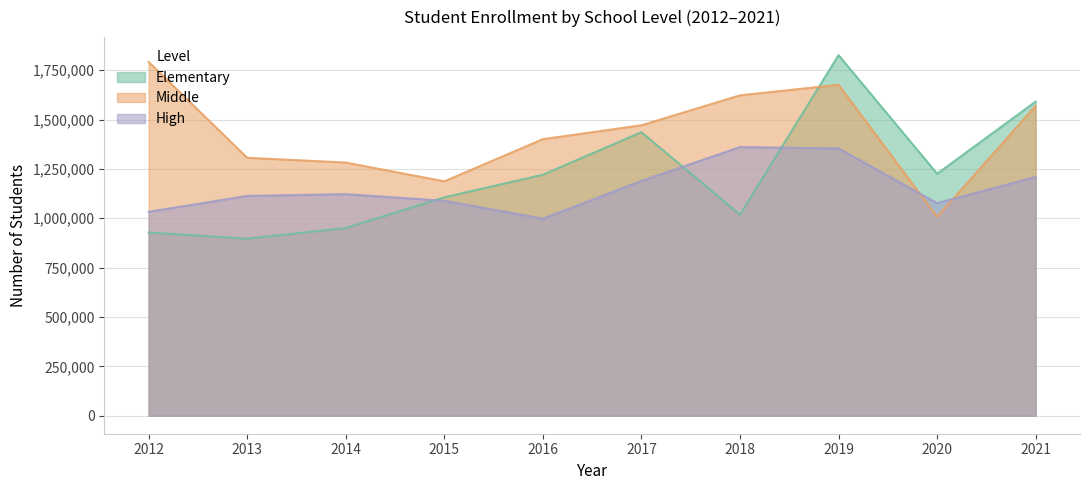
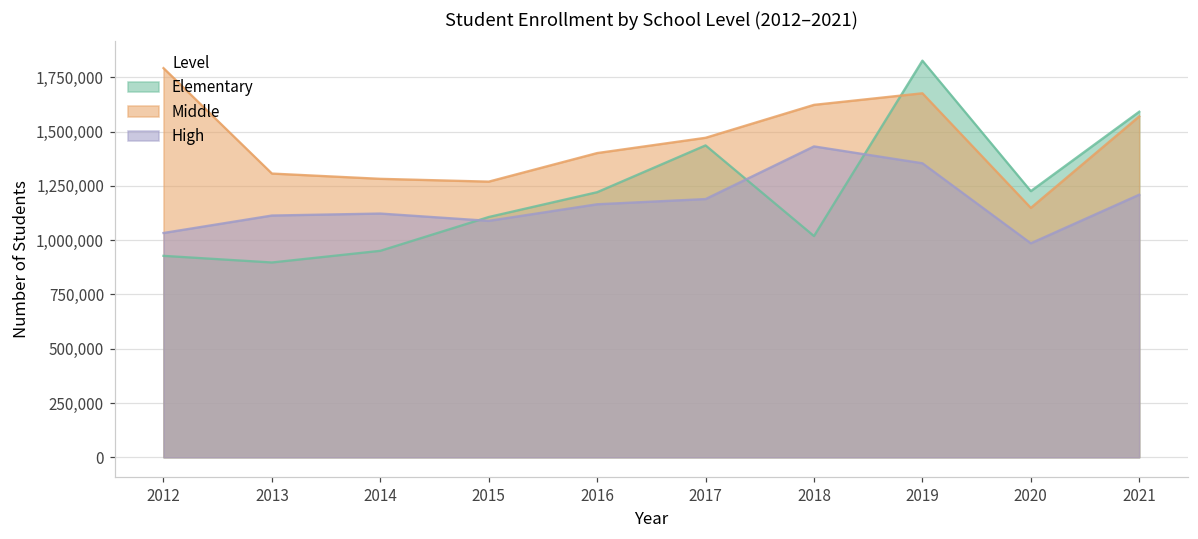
  {
    "Elementary": {
      "2012": "930,000",
      "2013": "900,000",
      "2014": "950,000",
      "2015": "1,110,000",
      "2016": "1,220,000",
      "2017": "1,440,000",
      "2018": "1,020,000",
      "2019": "1,830,000",
      "2020": "1,230,000",
      "2021": "1,590,000"
    },
    "Middle": {
      "2012": "1,790,000",
      "2013": "1,310,000",
      "2014": "1,280,000",
-     "2015": "1,190,000",
+     "2015": "1,270,000",
      "2016": "1,400,000",
      "2017": "1,470,000",
      "2018": "1,620,000",
      "2019": "1,680,000",
-     "2020": "1,010,000",
+     "2020": "1,150,000",
      "2021": "1,570,000"
    },
    "High": {
      "2012": "1,030,000",
      "2013": "1,110,000",
      "2014": "1,120,000",
      "2015": "1,090,000",
-     "2016": "1,000,000",
+     "2016": "1,170,000",
      "2017": "1,190,000",
-     "2018": "1,360,000",
+     "2018": "1,430,000",
      "2019": "1,350,000",
-     "2020": "1,080,000",
+     "2020": "990,000",
      "2021": "1,210,000"
    }
  }
